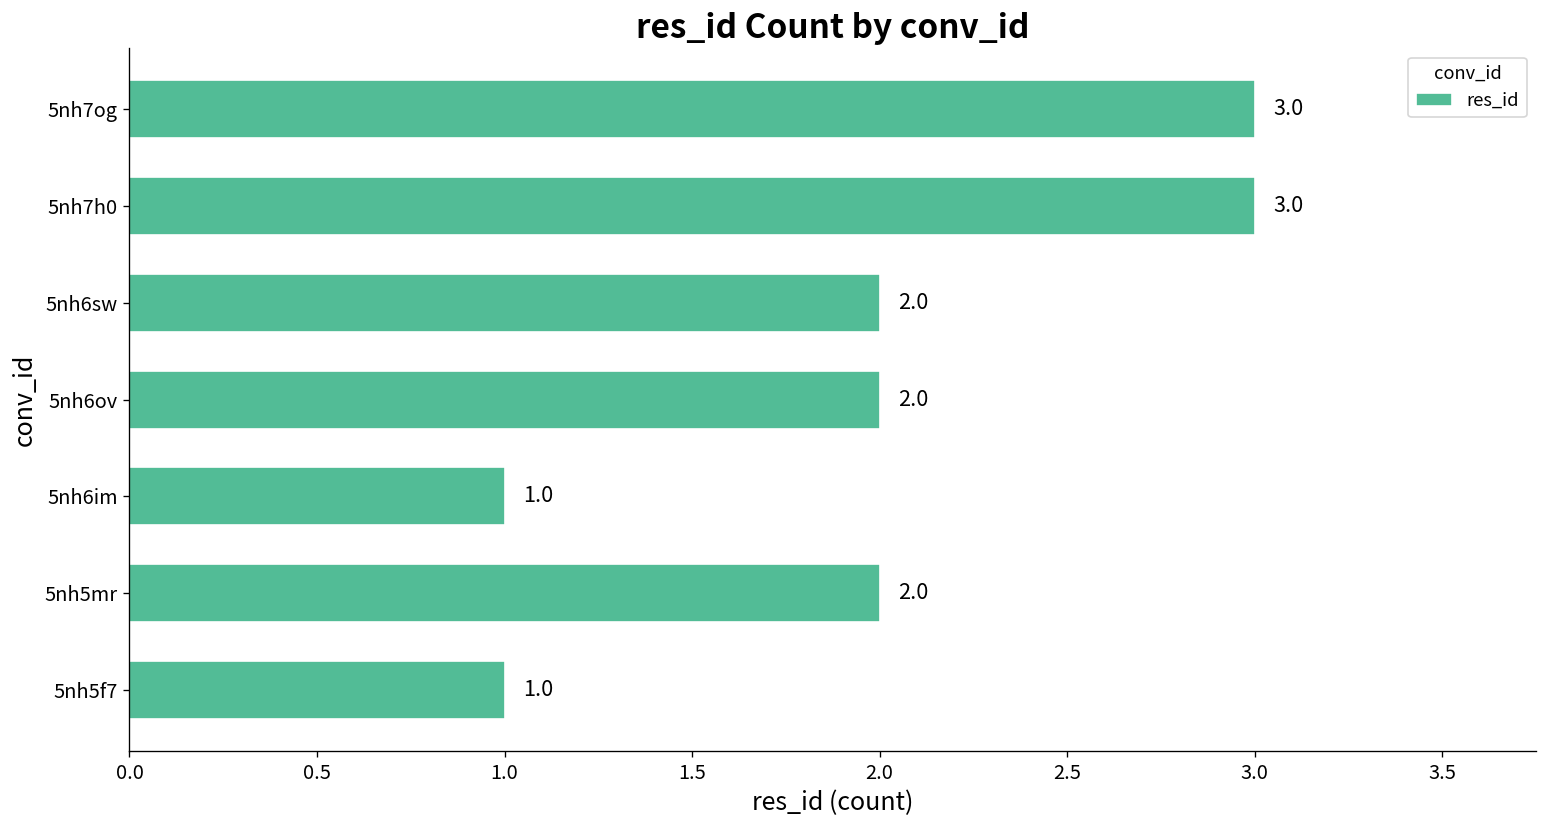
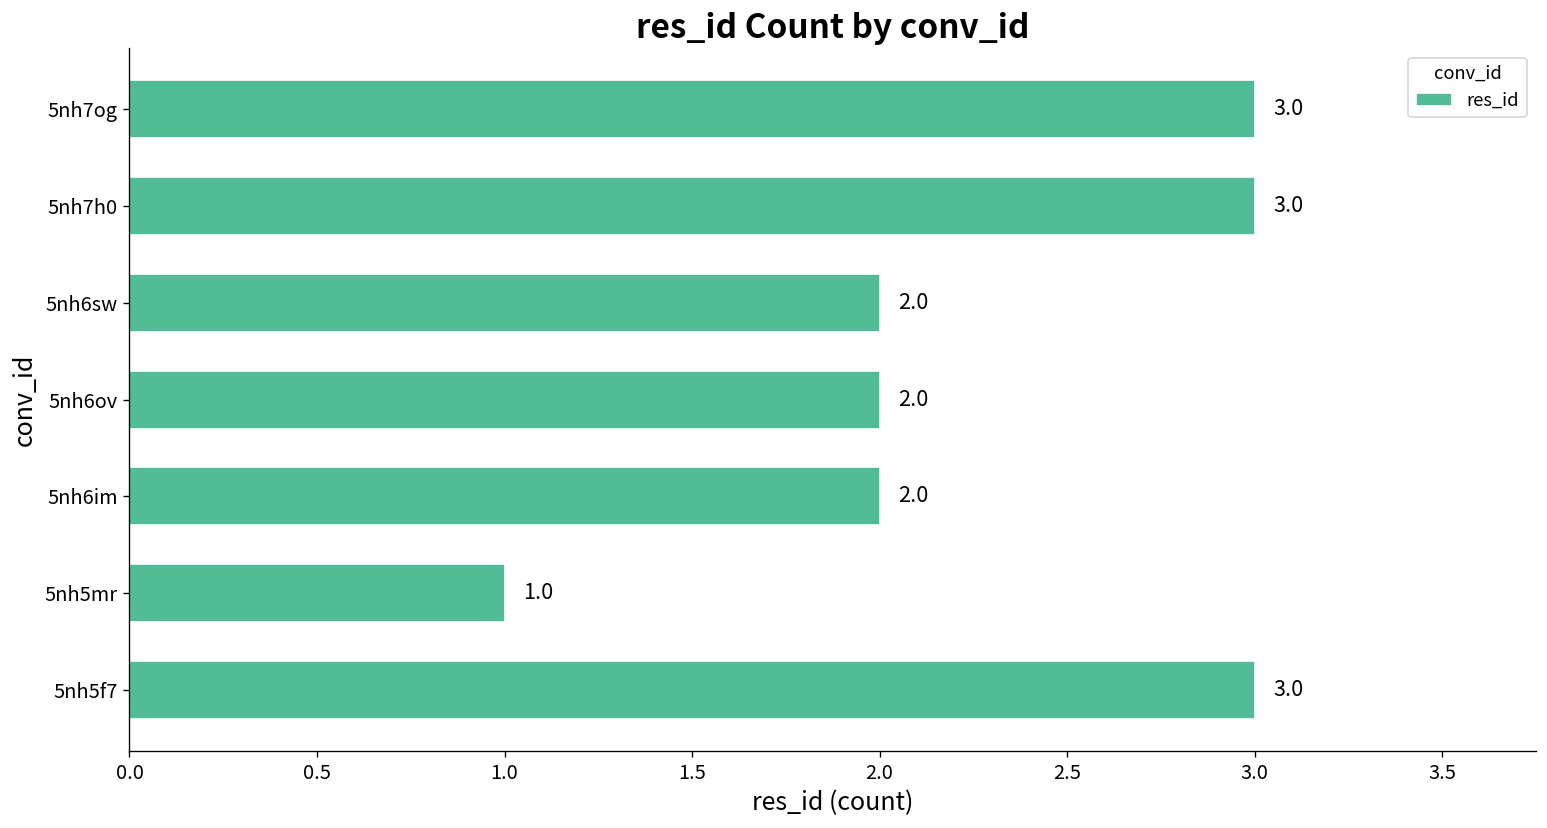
  {
    "5nh7og": 3.0,
    "5nh7h0": 3.0,
    "5nh6sw": 2.0,
    "5nh6ov": 2.0,
-   "5nh6im": 1.0,
-   "5nh5mr": 2.0,
-   "5nh5f7": 1.0
+   "5nh6im": 2.0,
+   "5nh5mr": 1.0,
+   "5nh5f7": 3.0
  }
